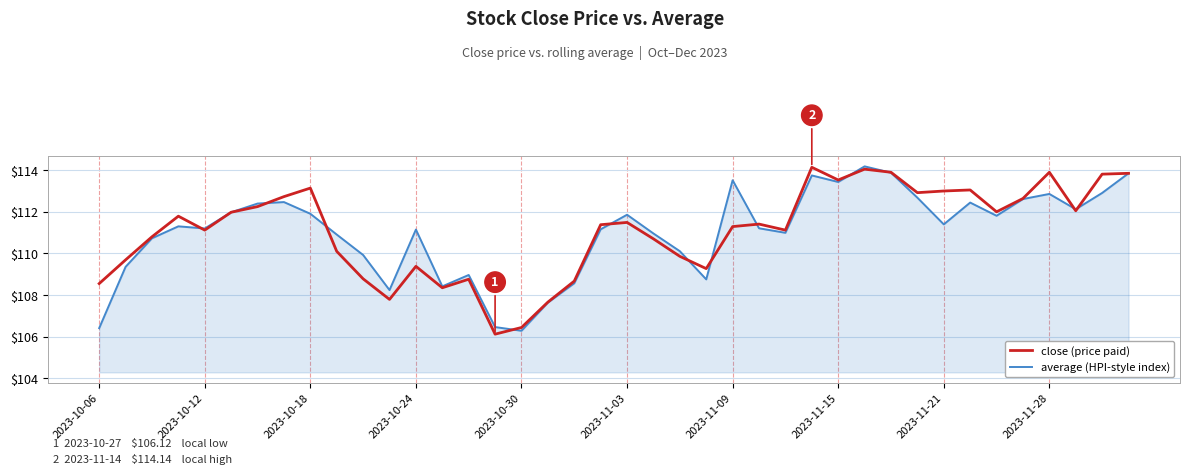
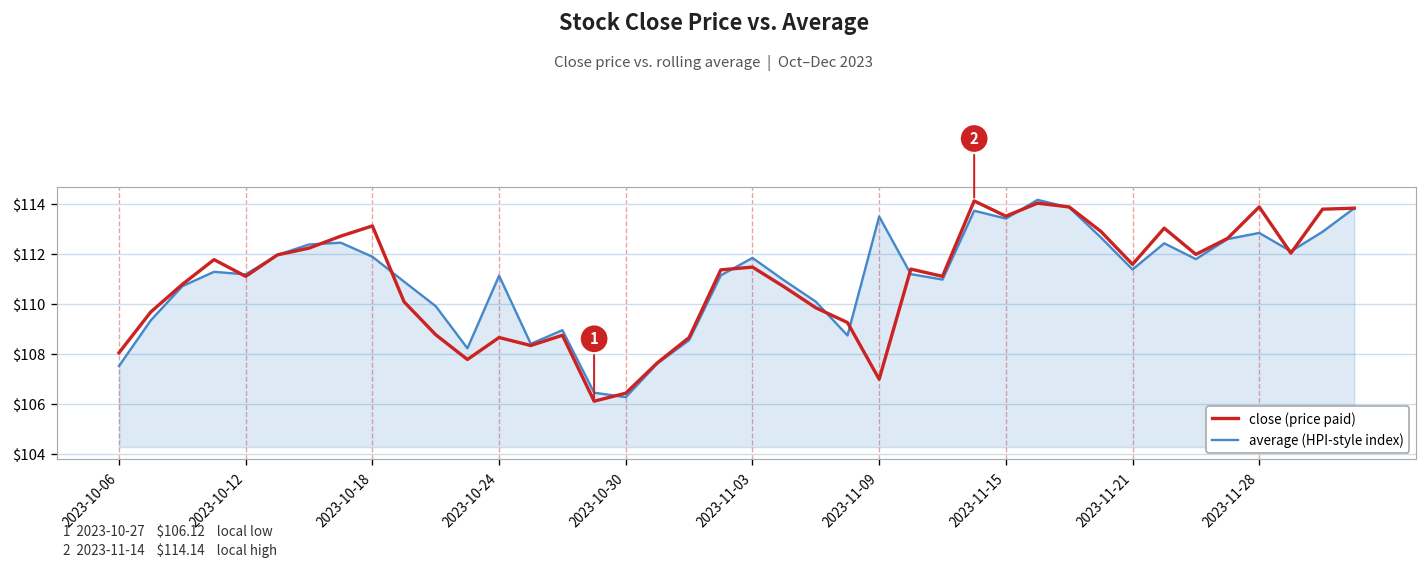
  {
    "close (price paid)": {
-     "2023-10-06": "$108.6",
+     "2023-10-06": "$108.1",
      "2023-10-18": "$113.1",
-     "2023-10-24": "$109.4",
+     "2023-10-24": "$108.7",
      "2023-10-30": "$106.4",
      "2023-11-03": "$111.5",
-     "2023-11-09": "$111.3",
-     "2023-11-21": "$113.0",
+     "2023-11-09": "$107.0",
+     "2023-11-21": "$111.6",
      "2023-11-28": "$113.9"
    },
    "average (HPI-style index)": {
-     "2023-10-06": "$106.4",
+     "2023-10-06": "$107.5",
      "2023-10-18": "$111.9",
      "2023-10-24": "$111.1",
      "2023-10-30": "$106.3",
      "2023-11-03": "$111.9",
      "2023-11-09": "$113.5",
      "2023-11-21": "$111.4",
      "2023-11-28": "$112.9"
    }
  }
